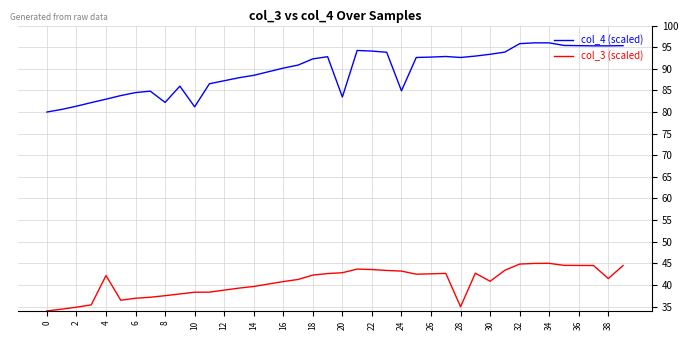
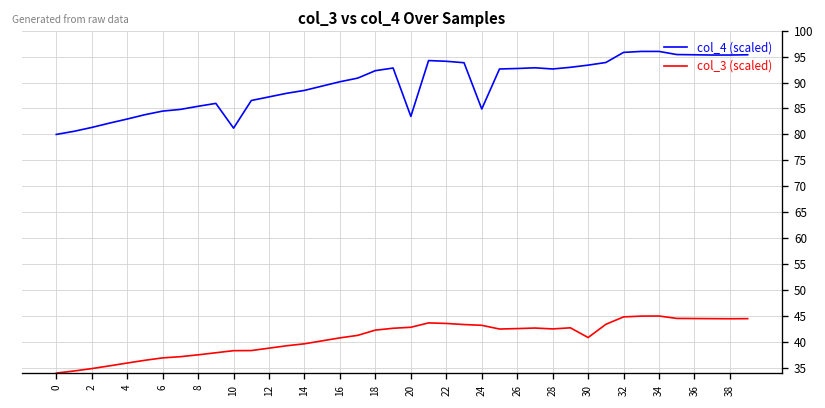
  {
    "col_4 (scaled)": {
      "0": 80,
      "2": 81,
      "4": 83,
      "6": 84,
-     "8": 82,
+     "8": 85,
      "10": 81,
      "12": 87,
      "14": 88,
      "16": 90,
      "18": 92,
      "20": 83,
      "22": 94,
      "24": 85,
      "26": 93,
      "28": 93,
      "30": 93,
      "32": 96,
      "34": 96,
      "36": 95,
      "38": 95
    },
    "col_3 (scaled)": {
      "0": 34,
      "2": 35,
-     "4": 42,
+     "4": 36,
      "6": 37,
      "8": 38,
      "10": 38,
      "12": 39,
      "14": 40,
      "16": 41,
      "18": 42,
      "20": 43,
      "22": 44,
      "24": 43,
      "26": 43,
-     "28": 35,
+     "28": 43,
      "30": 41,
      "32": 45,
      "34": 45,
      "36": 45,
-     "38": 41
+     "38": 44
    }
  }
